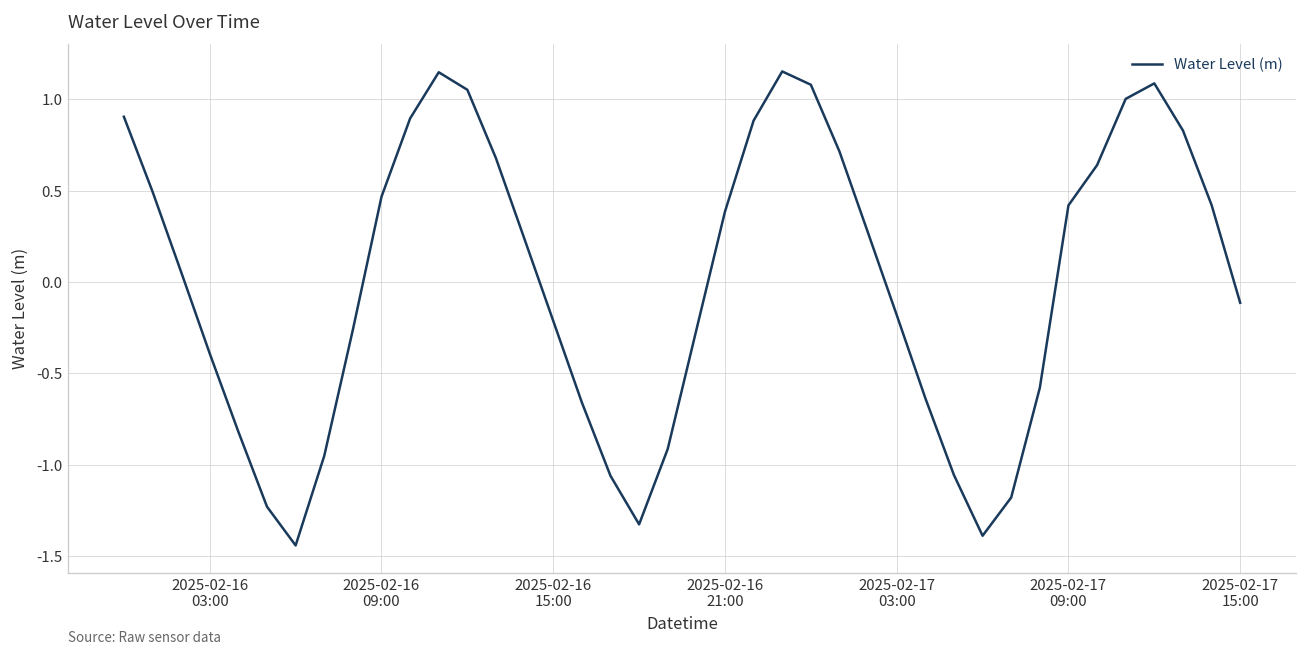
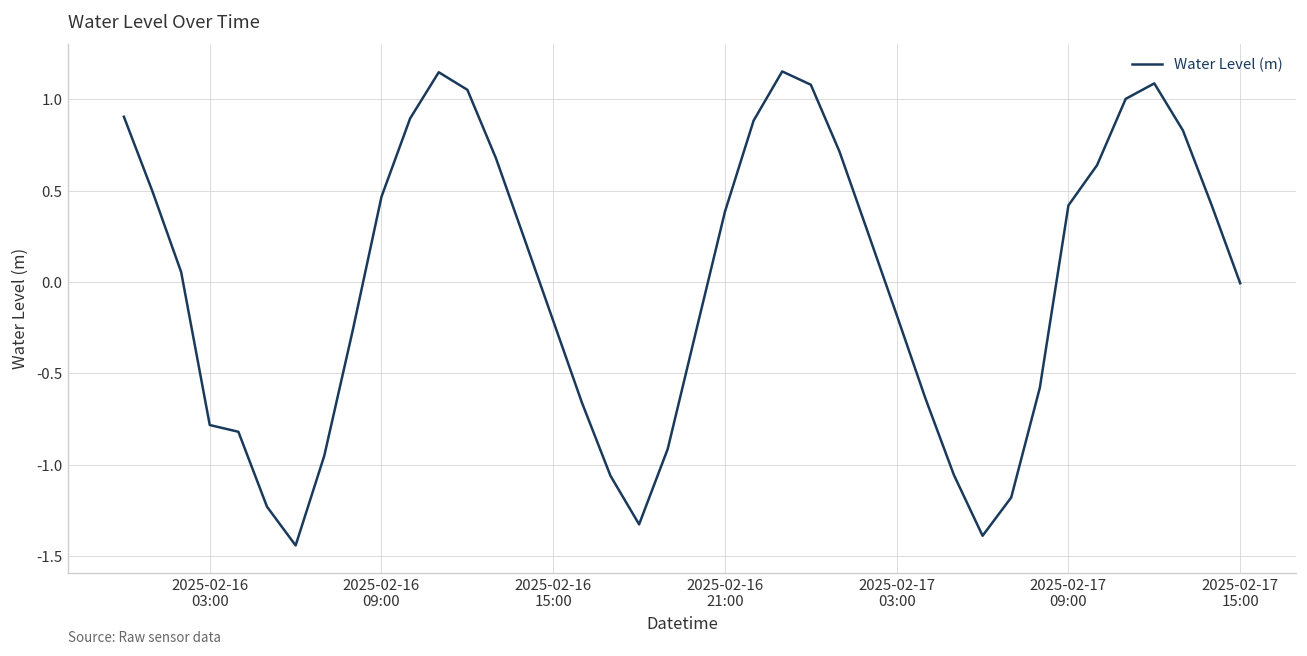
  {
-   "2025-02-16 03:00": -0.39,
+   "2025-02-16 03:00": -0.78,
    "2025-02-16 09:00": 0.47,
    "2025-02-16 15:00": -0.21,
    "2025-02-16 21:00": 0.39,
    "2025-02-17 03:00": -0.18,
    "2025-02-17 09:00": 0.42,
-   "2025-02-17 15:00": -0.11
+   "2025-02-17 15:00": -0.01
  }
